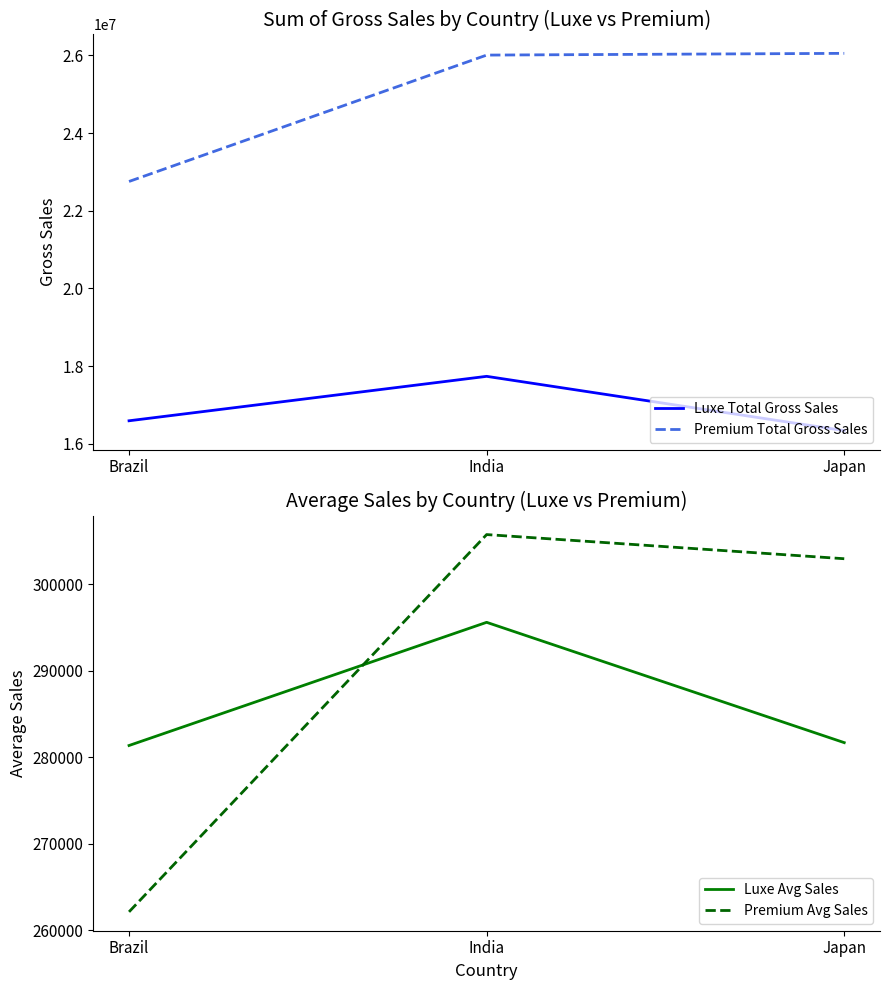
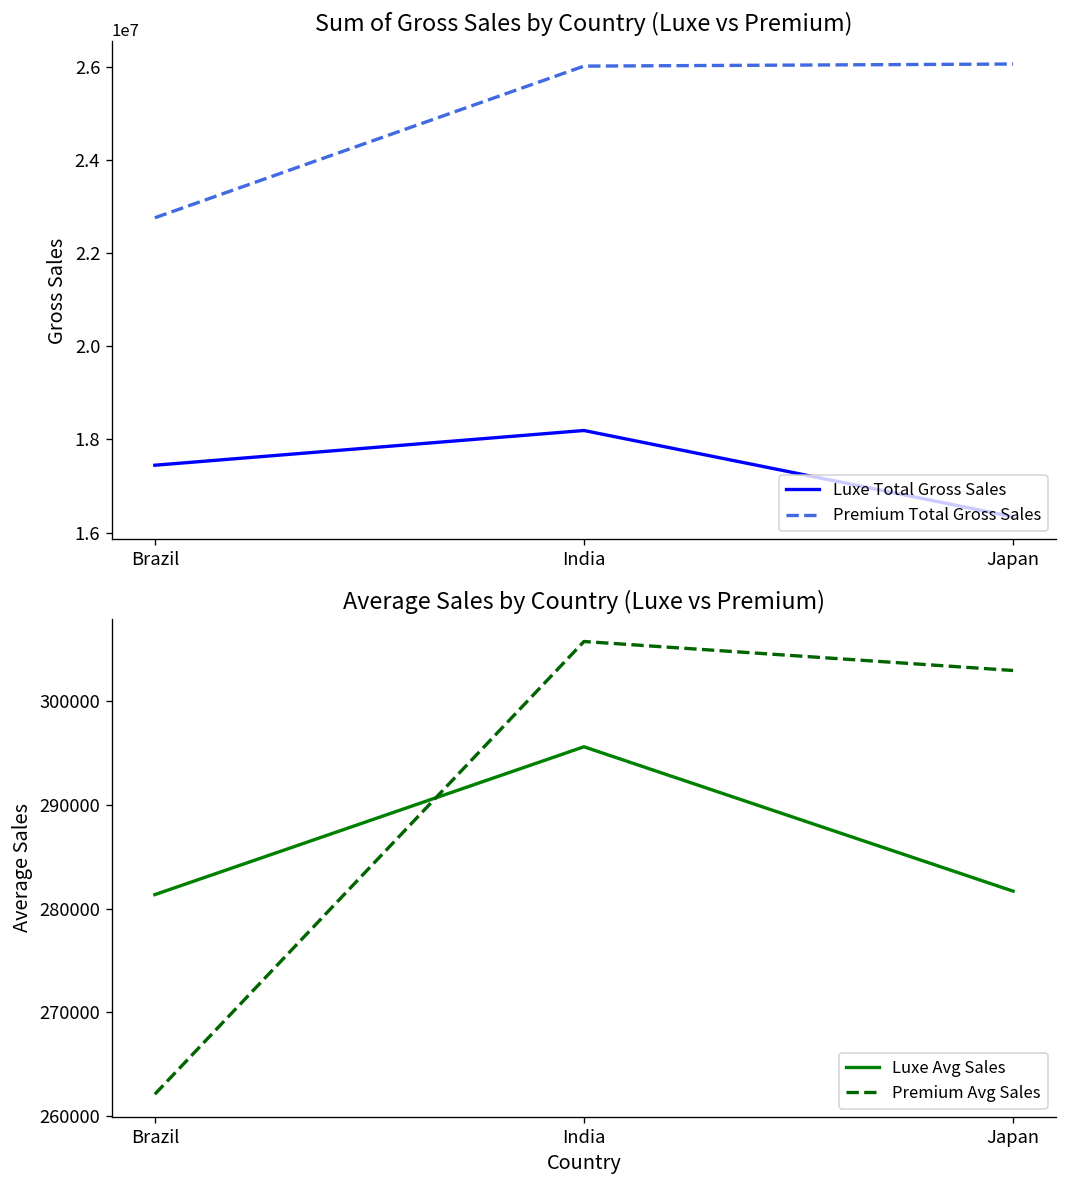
  {
    "Sum of Gross Sales by Country (Luxe vs Premium)": {
      "Luxe Total Gross Sales": {
-       "Brazil": 16600000,
-       "India": 17700000
+       "Brazil": 17400000,
+       "India": 18200000
      },
      "Premium Total Gross Sales": {
        "Brazil": 22800000,
        "India": 26000000,
        "Japan": 26100000
      }
    }
  }
